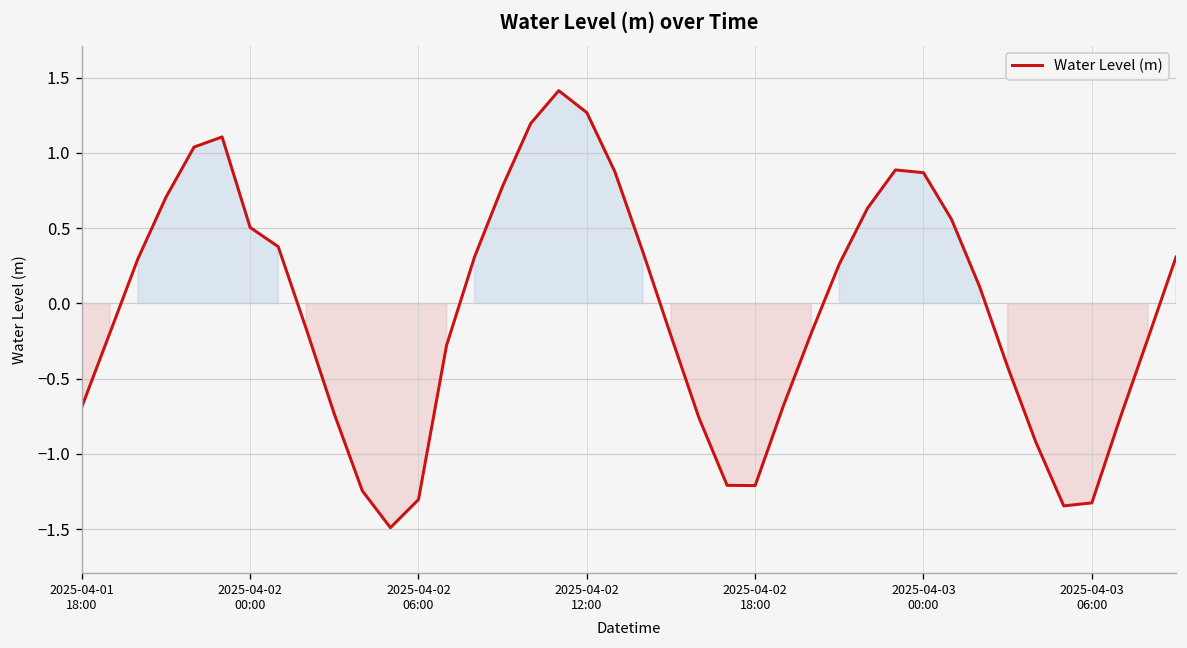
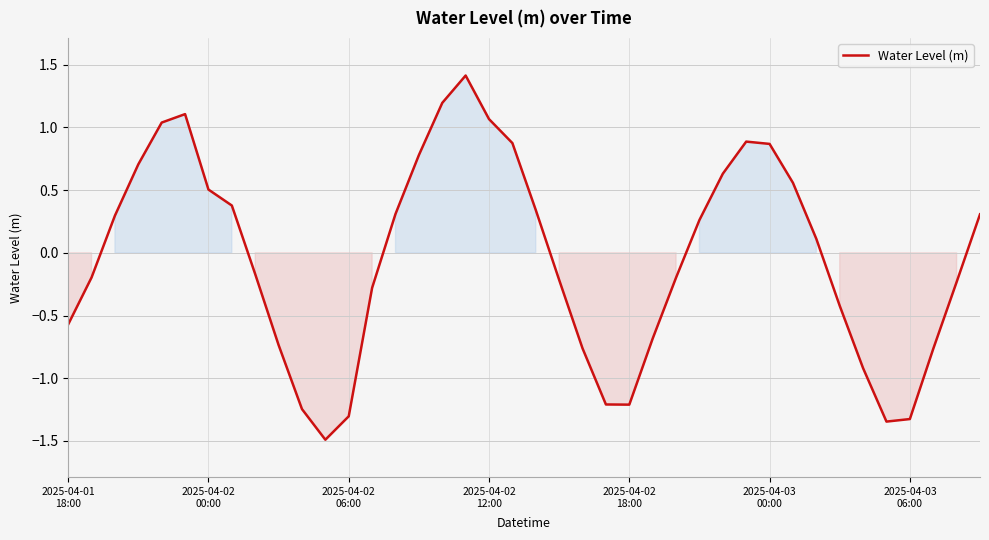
  {
-   "2025-04-01 18:00": -0.69,
+   "2025-04-01 18:00": -0.57,
    "2025-04-02 00:00": 0.50,
    "2025-04-02 06:00": -1.30,
-   "2025-04-02 12:00": 1.27,
+   "2025-04-02 12:00": 1.07,
    "2025-04-02 18:00": -1.21,
    "2025-04-03 00:00": 0.87,
    "2025-04-03 06:00": -1.33
  }
